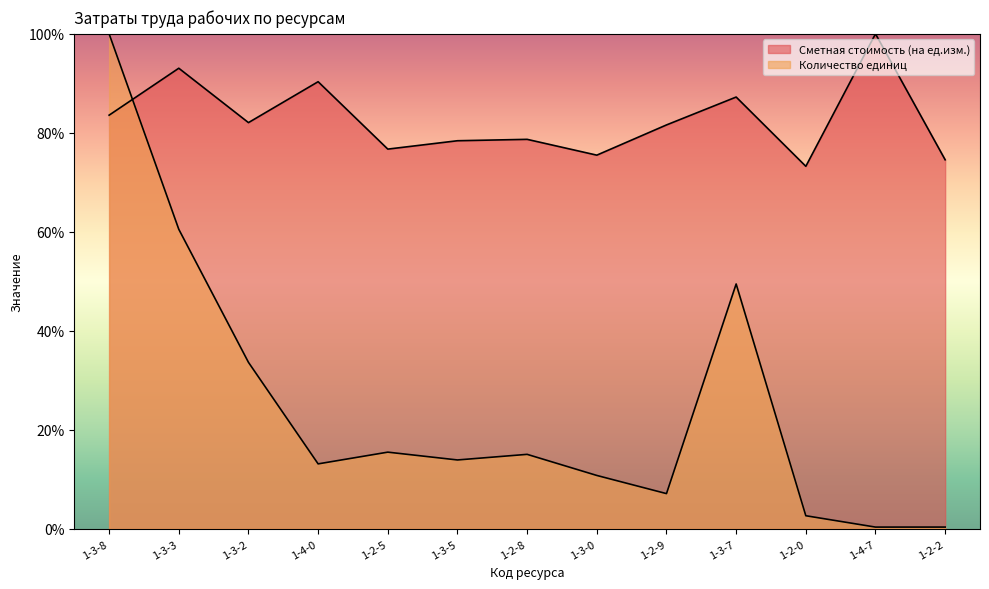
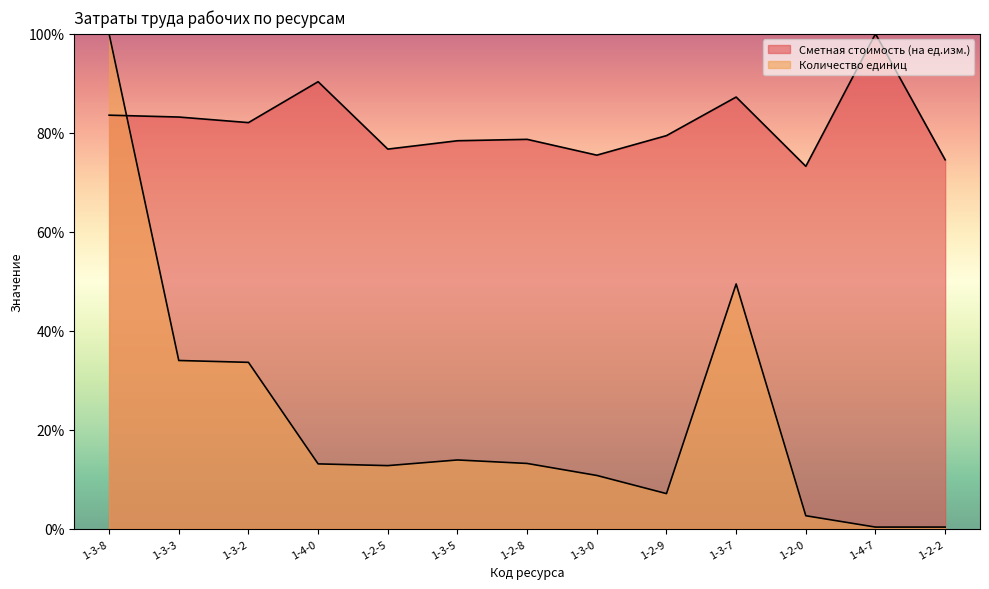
  {
    "Сметная стоимость (на ед.изм.)": {
      "1-3-8": "84%",
-     "1-3-3": "93%",
+     "1-3-3": "83%",
      "1-3-2": "82%",
      "1-4-0": "90%",
      "1-2-5": "77%",
      "1-3-5": "78%",
      "1-2-8": "79%",
      "1-3-0": "75%",
-     "1-2-9": "82%",
+     "1-2-9": "79%",
      "1-3-7": "87%",
      "1-2-0": "73%",
      "1-4-7": "100%",
      "1-2-2": "75%"
    },
    "Количество единиц": {
      "1-3-8": "100%",
-     "1-3-3": "61%",
+     "1-3-3": "34%",
      "1-3-2": "34%",
      "1-4-0": "13%",
-     "1-2-5": "15%",
+     "1-2-5": "13%",
      "1-3-5": "14%",
-     "1-2-8": "15%",
+     "1-2-8": "13%",
      "1-3-0": "11%",
      "1-2-9": "7%",
      "1-3-7": "49%",
      "1-2-0": "3%",
      "1-4-7": "0%",
      "1-2-2": "0%"
    }
  }
